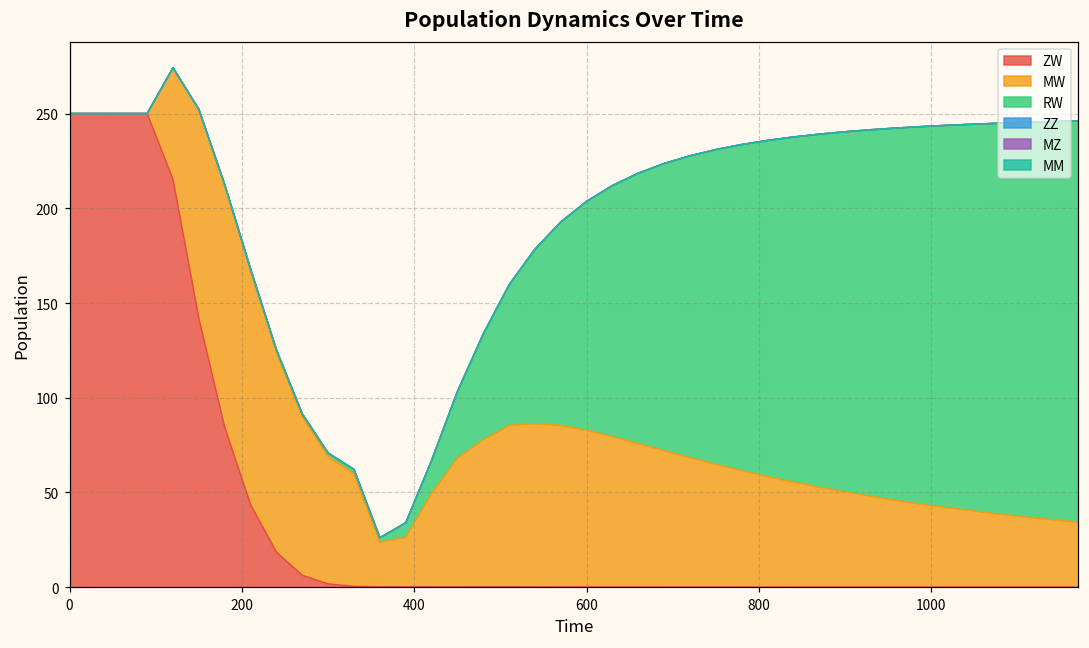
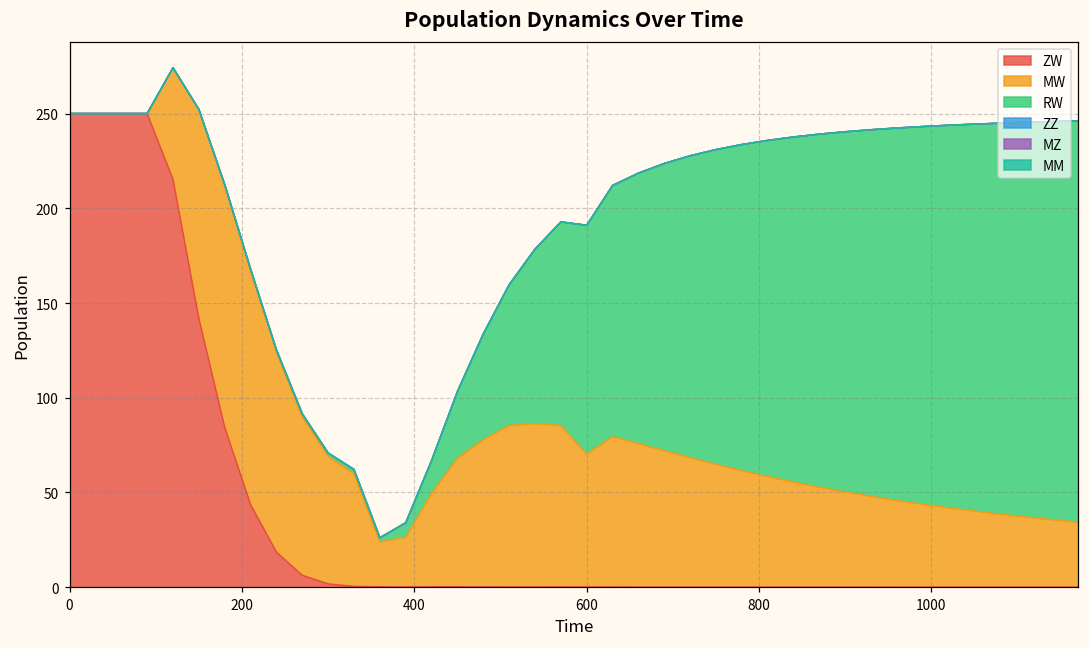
  {
    "ZW": {
      "600": 0
    },
    "MW": {
-     "600": 83
+     "600": 70
    }
  }
